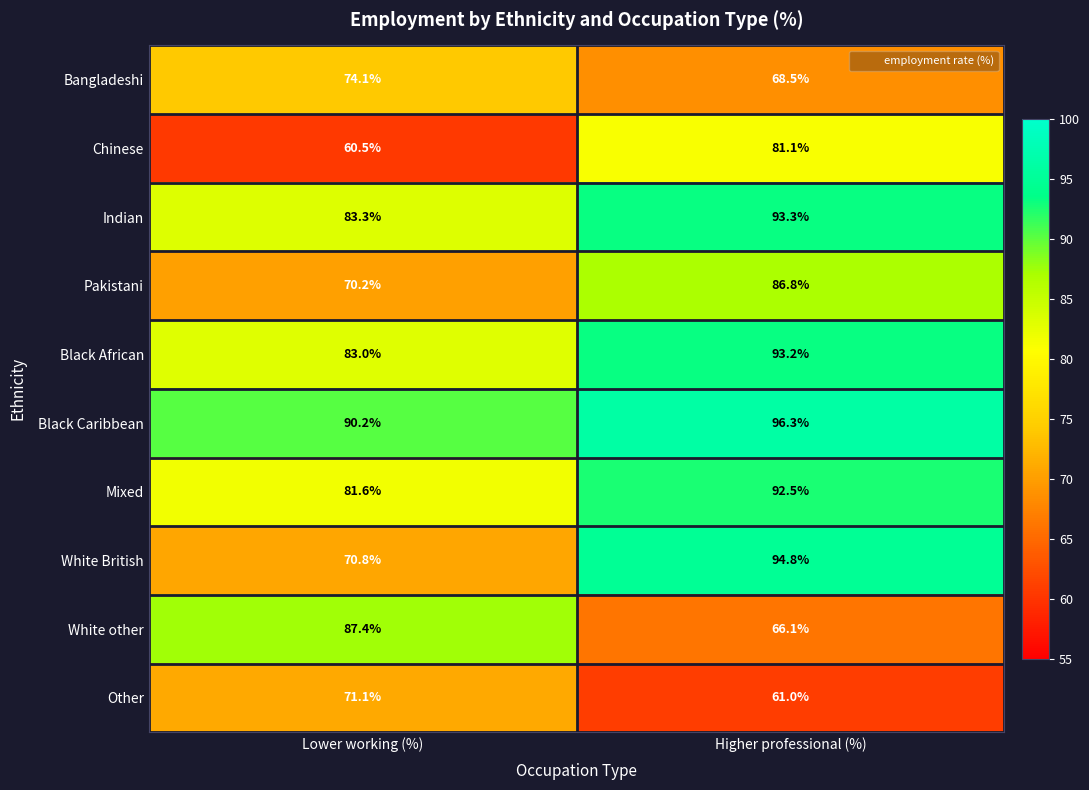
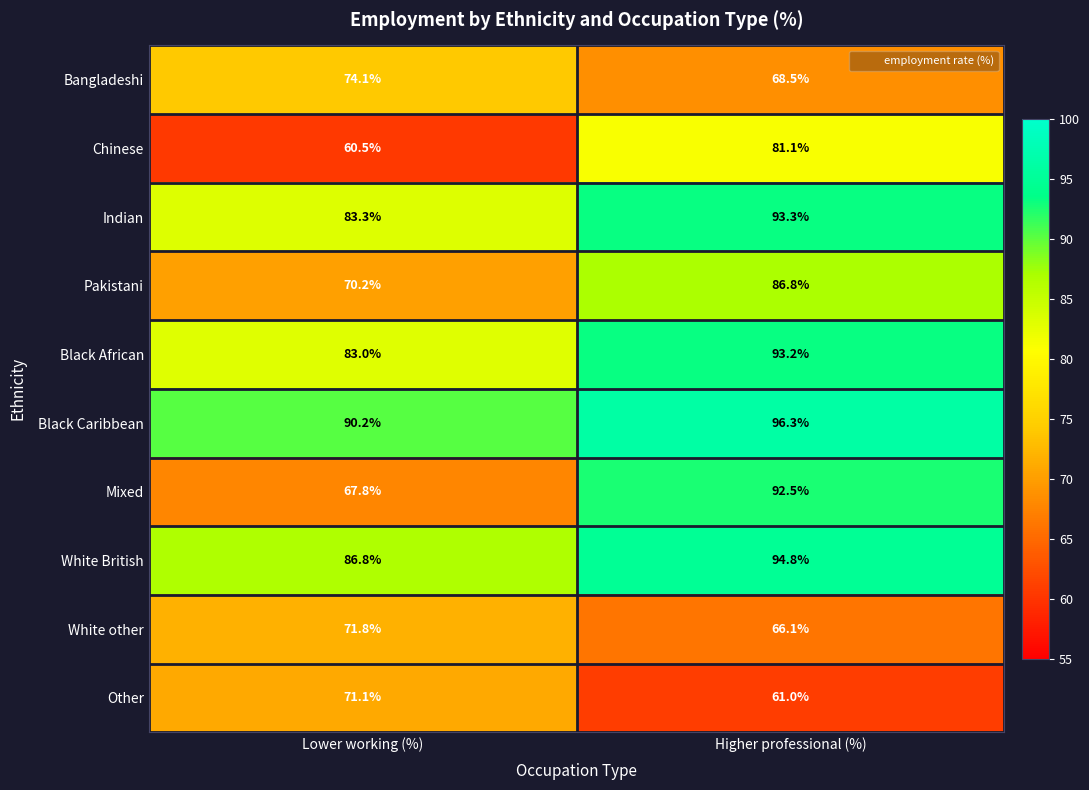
  {
    "Bangladeshi": {
      "Lower working (%)": "74.1%",
      "Higher professional (%)": "68.5%"
    },
    "Chinese": {
      "Lower working (%)": "60.5%",
      "Higher professional (%)": "81.1%"
    },
    "Indian": {
      "Lower working (%)": "83.3%",
      "Higher professional (%)": "93.3%"
    },
    "Pakistani": {
      "Lower working (%)": "70.2%",
      "Higher professional (%)": "86.8%"
    },
    "Black African": {
      "Lower working (%)": "83.0%",
      "Higher professional (%)": "93.2%"
    },
    "Black Caribbean": {
      "Lower working (%)": "90.2%",
      "Higher professional (%)": "96.3%"
    },
    "Mixed": {
-     "Lower working (%)": "81.6%",
+     "Lower working (%)": "67.8%",
      "Higher professional (%)": "92.5%"
    },
    "White British": {
-     "Lower working (%)": "70.8%",
+     "Lower working (%)": "86.8%",
      "Higher professional (%)": "94.8%"
    },
    "White other": {
-     "Lower working (%)": "87.4%",
+     "Lower working (%)": "71.8%",
      "Higher professional (%)": "66.1%"
    },
    "Other": {
      "Lower working (%)": "71.1%",
      "Higher professional (%)": "61.0%"
    }
  }
